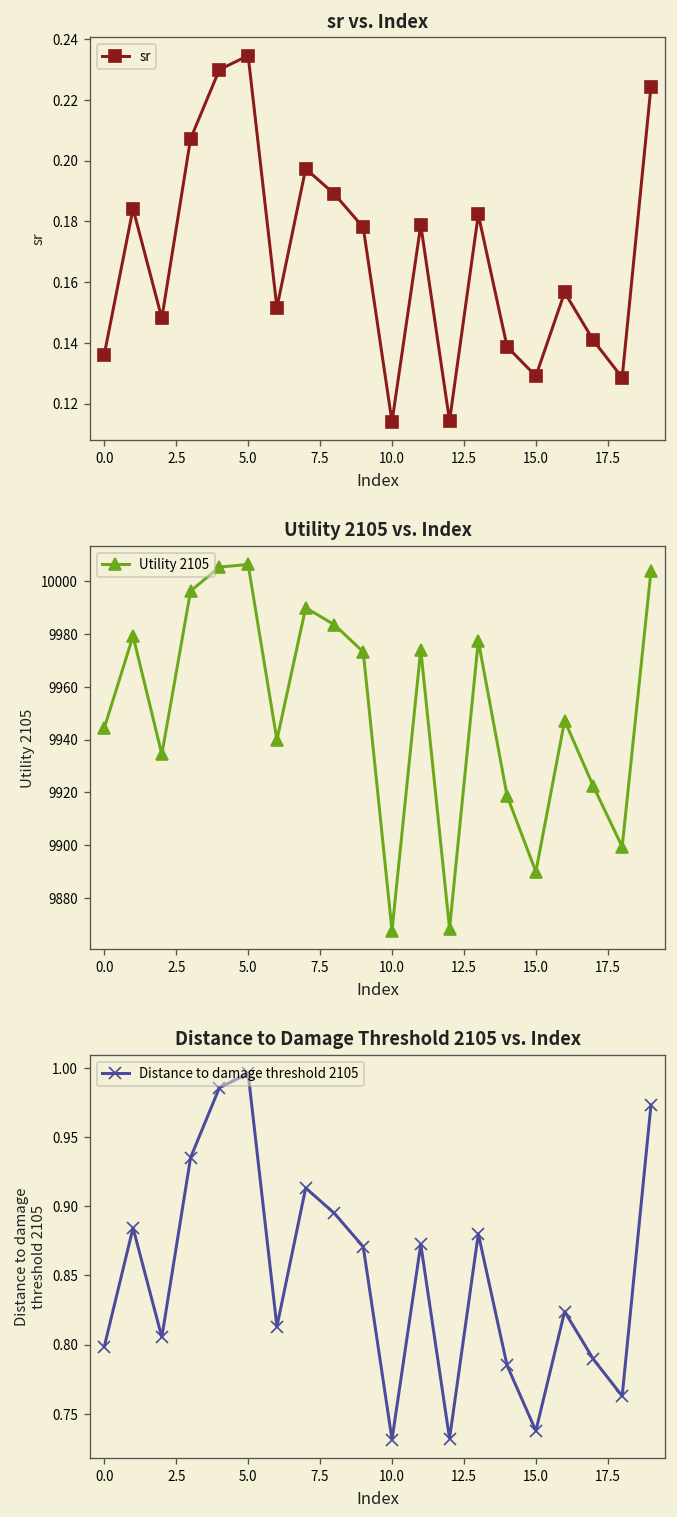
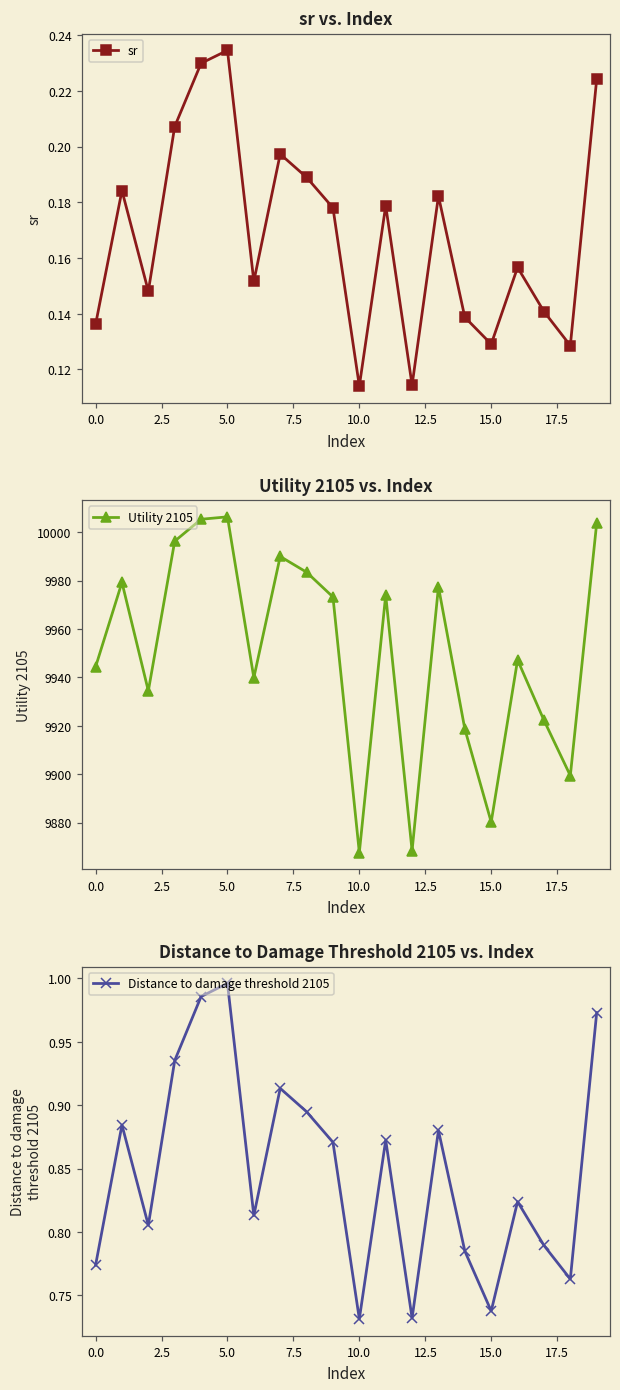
  {
    "sr vs. Index": {
      "0.0": 0.136,
      "5.0": 0.235,
      "10.0": 0.114,
      "15.0": 0.129
    },
    "Utility 2105 vs. Index": {
      "0.0": 9944,
      "5.0": 10006,
      "10.0": 9868,
-     "15.0": 9890
+     "15.0": 9880
    },
    "Distance to Damage Threshold 2105 vs. Index": {
-     "0.0": 0.798,
+     "0.0": 0.774,
      "10.0": 0.731,
      "15.0": 0.738
    }
  }
